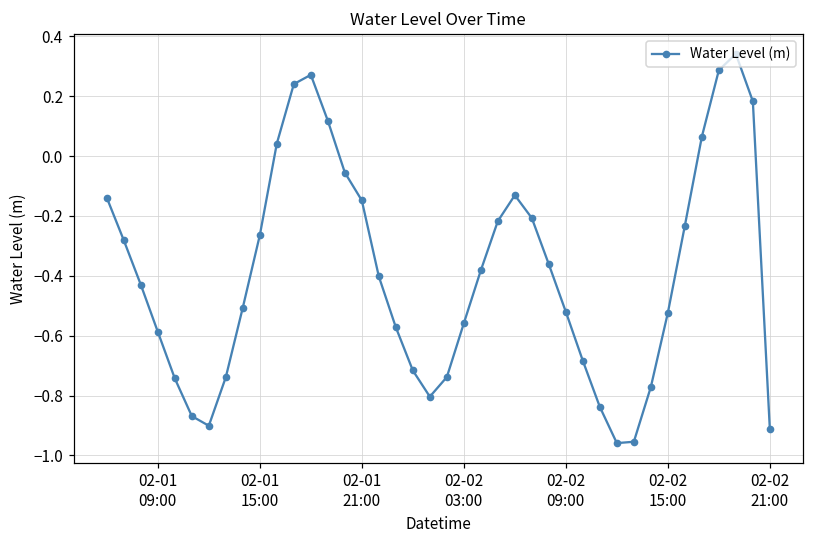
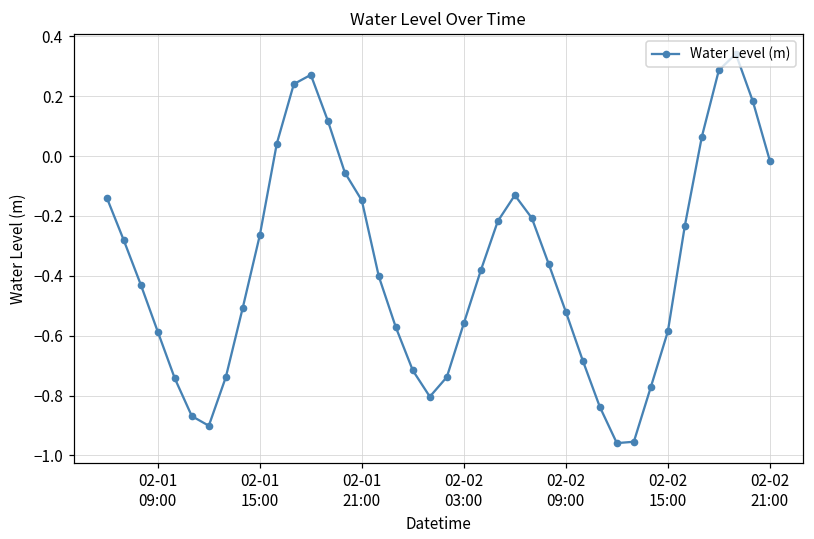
  {
    "02-01 09:00": -0.59,
    "02-01 15:00": -0.26,
    "02-01 21:00": -0.15,
    "02-02 03:00": -0.56,
    "02-02 09:00": -0.52,
-   "02-02 15:00": -0.52,
-   "02-02 21:00": -0.91
+   "02-02 15:00": -0.59,
+   "02-02 21:00": -0.02
  }
